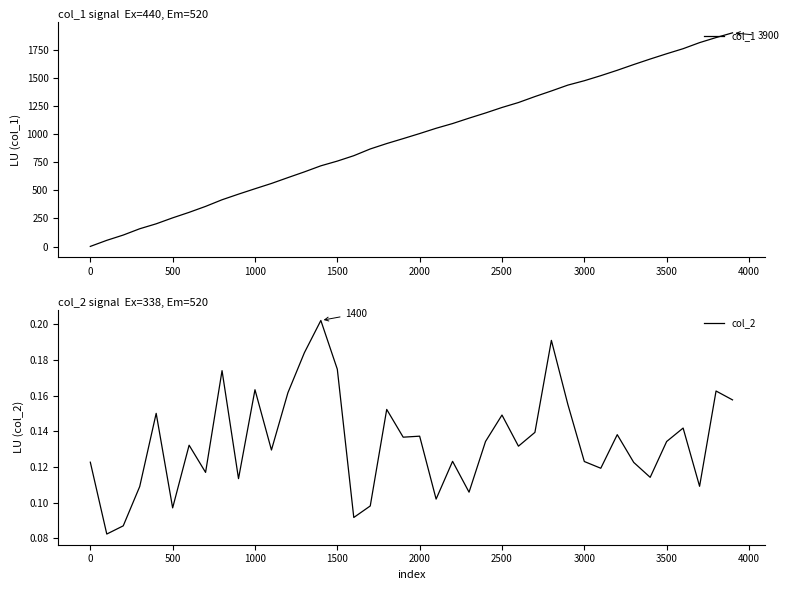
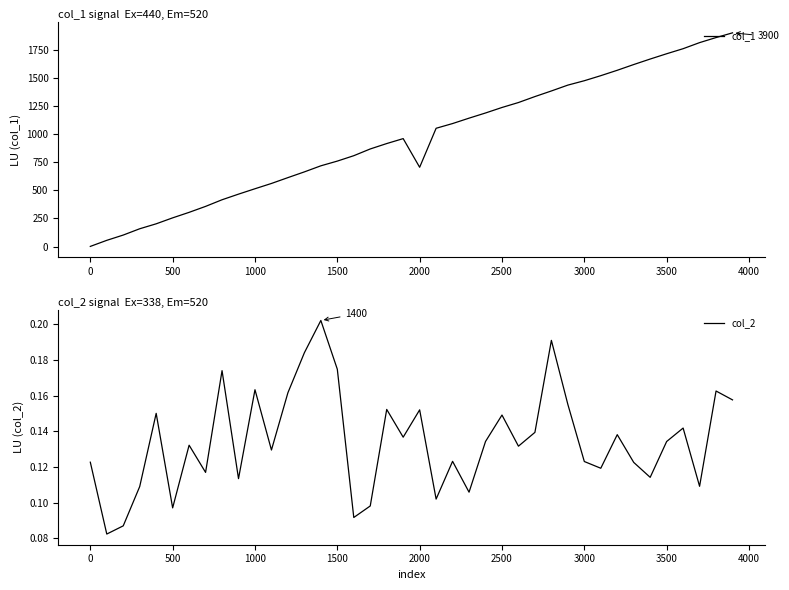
  {
    "col_1 signal Ex=440, Em=520": {
      "0": 0,
      "500": 260,
      "1000": 510,
      "1500": 760,
-     "2000": 1010,
+     "2000": 710,
      "2500": 1240,
      "3000": 1480,
      "3500": 1720
    },
    "col_2 signal Ex=338, Em=520": {
      "0": 0.123,
      "500": 0.097,
      "1000": 0.163,
      "1500": 0.175,
-     "2000": 0.137,
+     "2000": 0.152,
      "2500": 0.149,
      "3000": 0.123,
      "3500": 0.134
    }
  }
